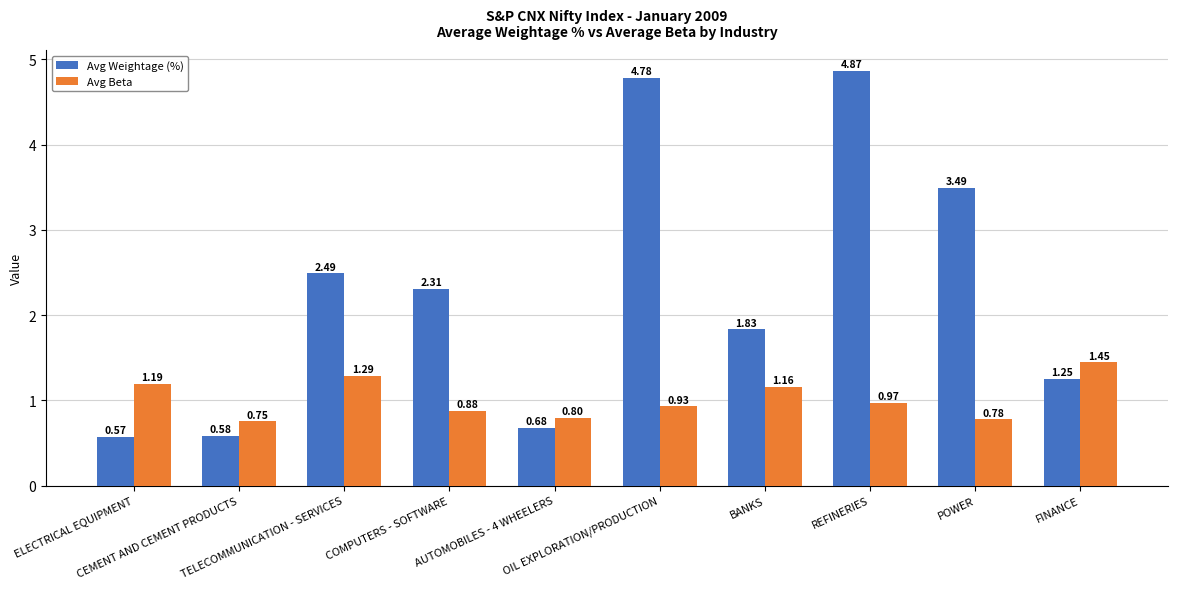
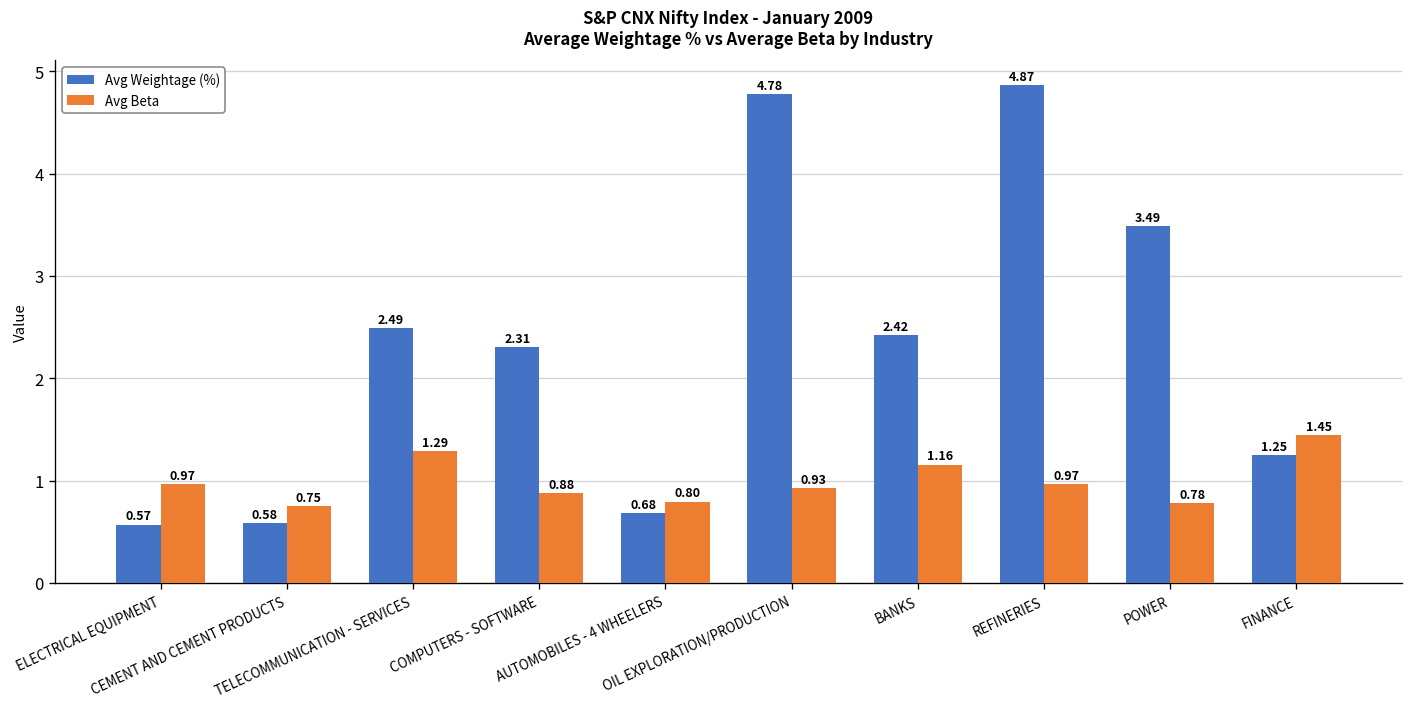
  {
    "Avg Weightage (%)": {
      "ELECTRICAL EQUIPMENT": 0.57,
      "CEMENT AND CEMENT PRODUCTS": 0.58,
      "TELECOMMUNICATION - SERVICES": 2.49,
      "COMPUTERS - SOFTWARE": 2.31,
      "AUTOMOBILES - 4 WHEELERS": 0.68,
      "OIL EXPLORATION/PRODUCTION": 4.78,
-     "BANKS": 1.83,
+     "BANKS": 2.42,
      "REFINERIES": 4.87,
      "POWER": 3.49,
      "FINANCE": 1.25
    },
    "Avg Beta": {
-     "ELECTRICAL EQUIPMENT": 1.19,
+     "ELECTRICAL EQUIPMENT": 0.97,
      "CEMENT AND CEMENT PRODUCTS": 0.75,
      "TELECOMMUNICATION - SERVICES": 1.29,
      "COMPUTERS - SOFTWARE": 0.88,
      "AUTOMOBILES - 4 WHEELERS": 0.80,
      "OIL EXPLORATION/PRODUCTION": 0.93,
      "BANKS": 1.16,
      "REFINERIES": 0.97,
      "POWER": 0.78,
      "FINANCE": 1.45
    }
  }
